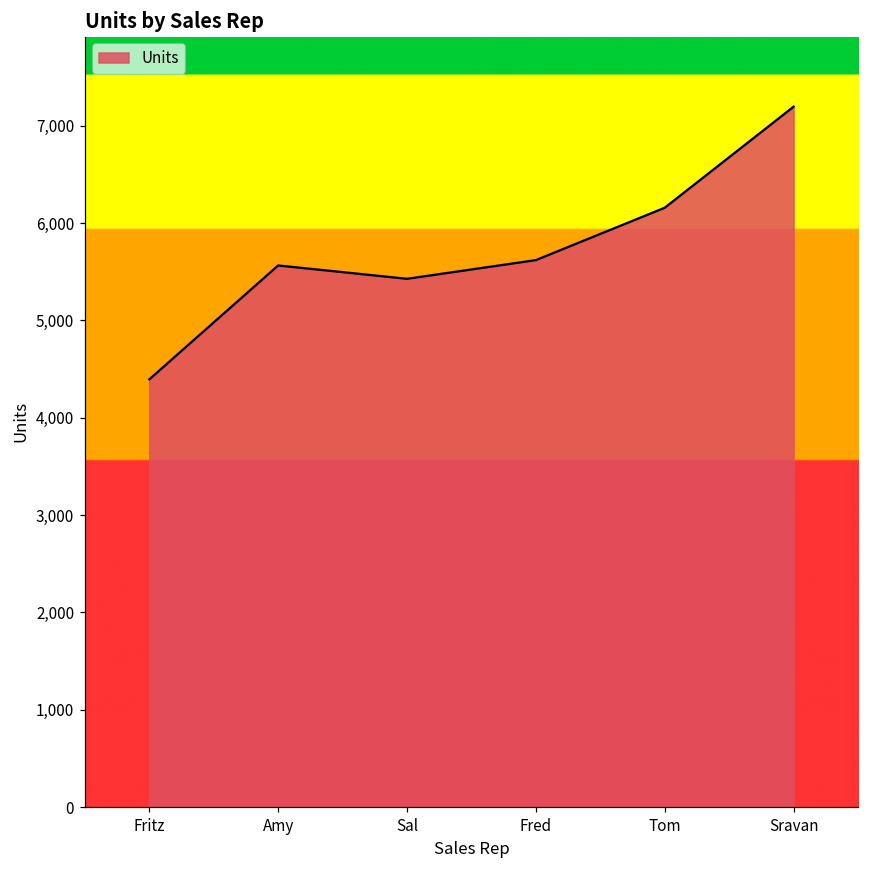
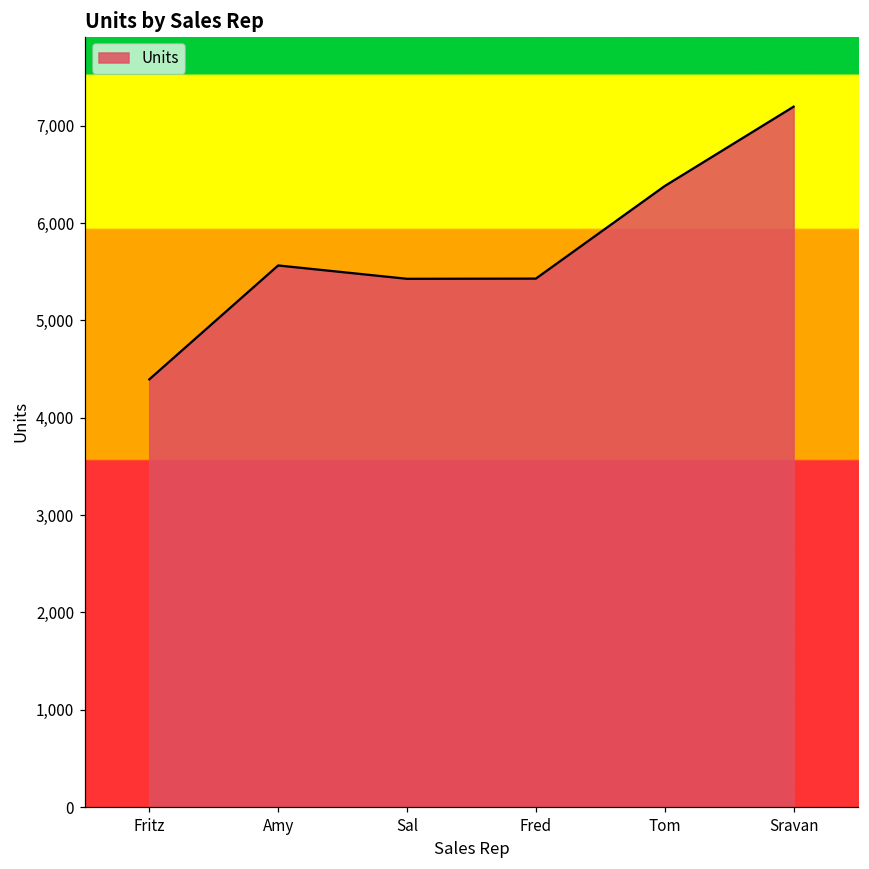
  {
    "Fritz": "4,400",
    "Amy": "5,600",
    "Sal": "5,400",
-   "Fred": "5,600",
-   "Tom": "6,200",
+   "Fred": "5,400",
+   "Tom": "6,400",
    "Sravan": "7,200"
  }
